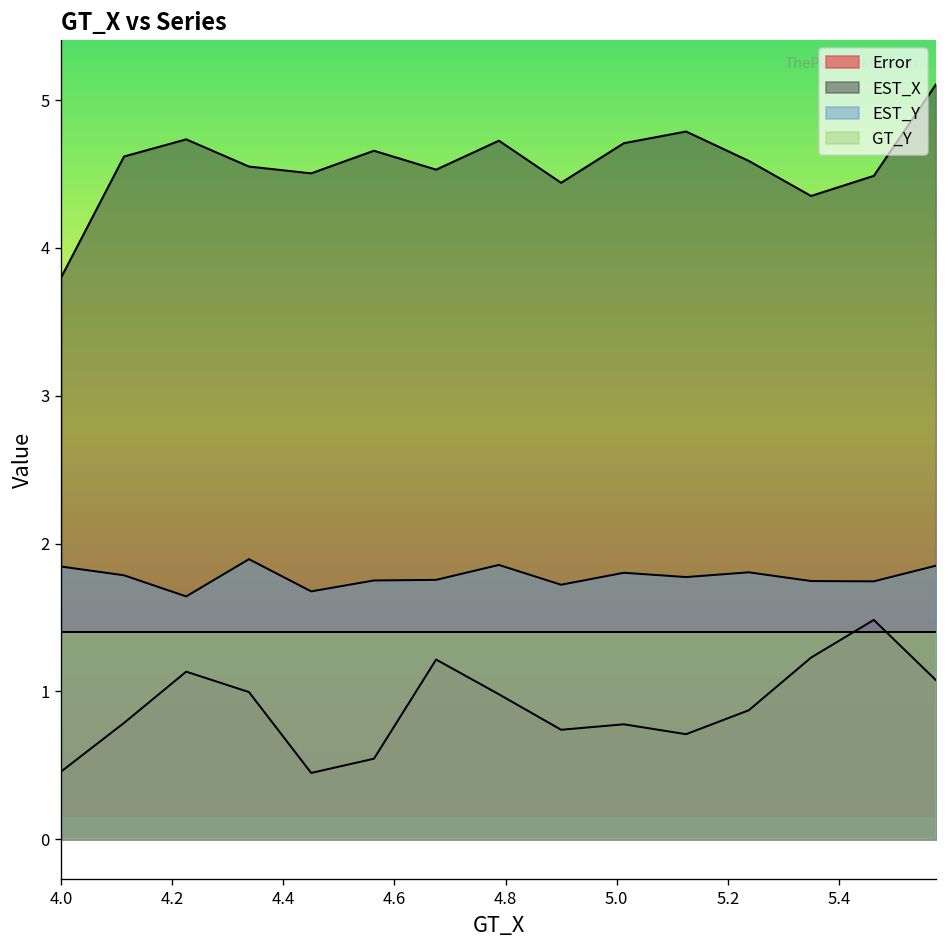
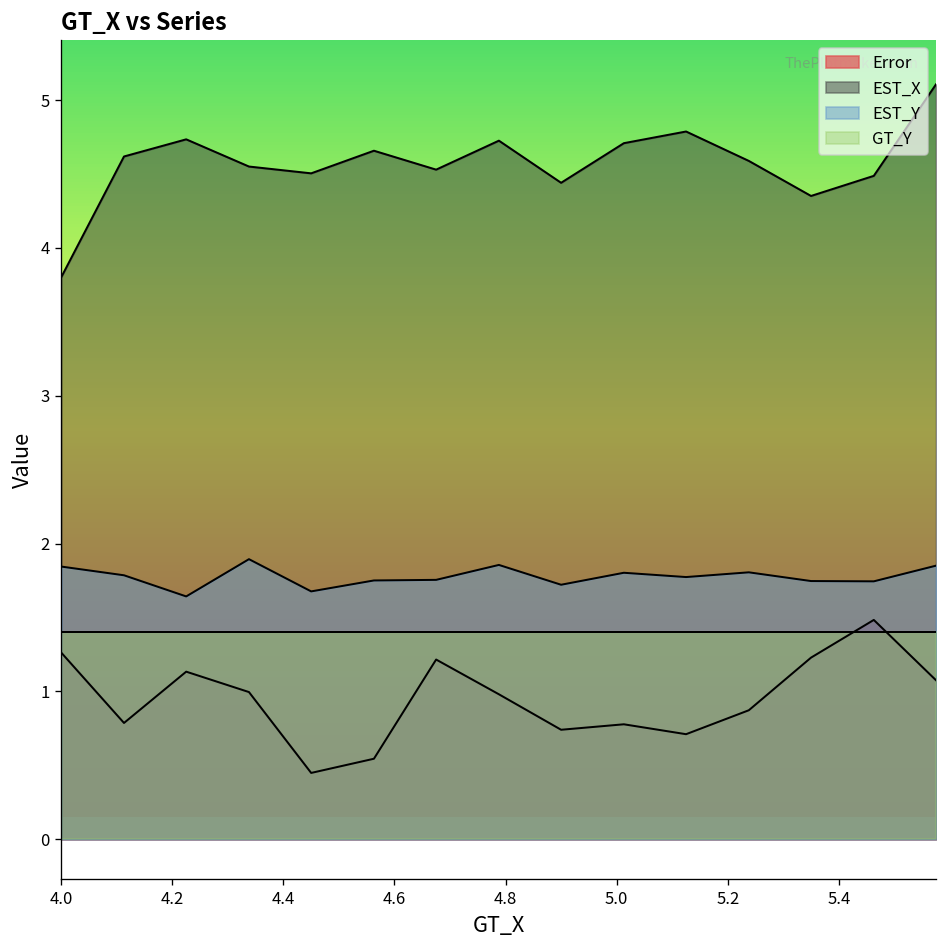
  {
    "Error": {
-     "4.0": 0.46
+     "4.0": 1.26
    },
    "EST_X": {
      "4.0": 3.80
    },
    "EST_Y": {
      "4.0": 1.85
    },
    "GT_Y": {
      "4.0": 1.40
    }
  }
